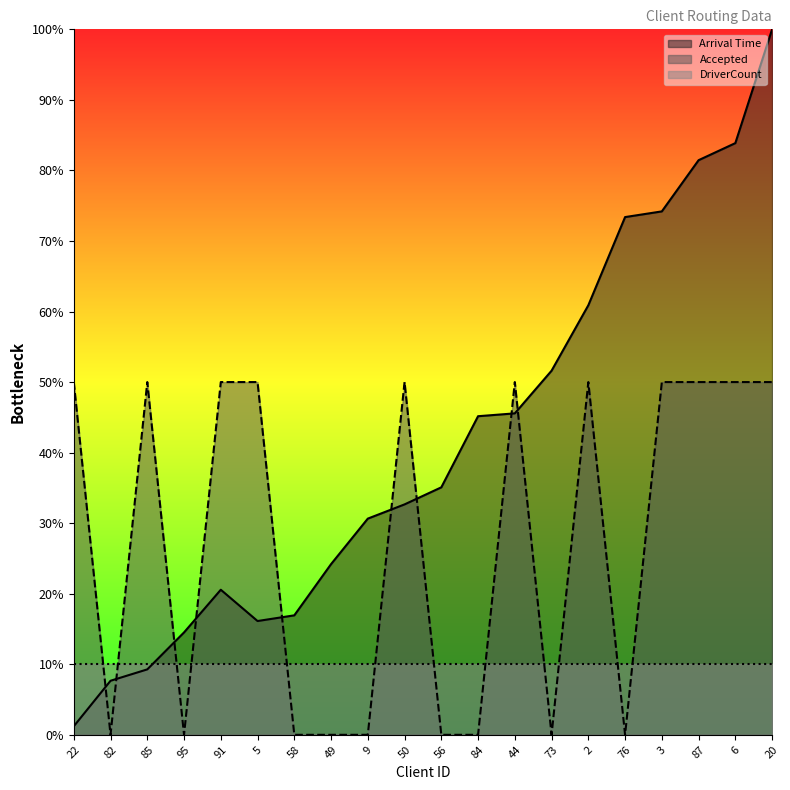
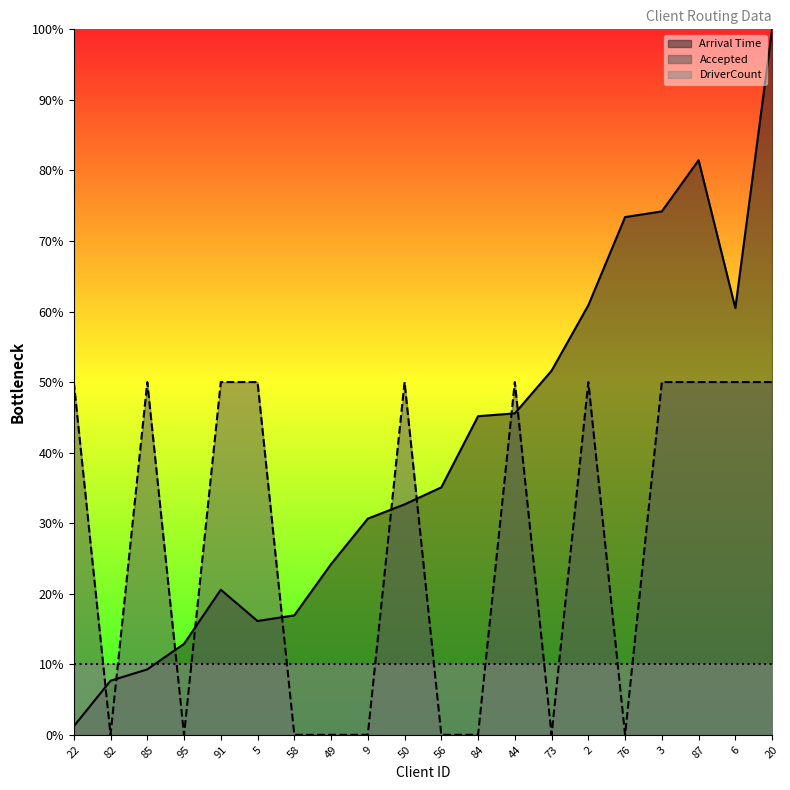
  {
    "Arrival Time": {
      "22": "1%",
      "82": "8%",
      "85": "9%",
-     "95": "15%",
+     "95": "13%",
      "91": "21%",
      "5": "16%",
      "58": "17%",
      "49": "24%",
      "9": "31%",
      "50": "33%",
      "56": "35%",
      "84": "45%",
      "44": "46%",
      "73": "52%",
      "2": "61%",
      "76": "73%",
      "3": "74%",
      "87": "81%",
-     "6": "84%",
+     "6": "60%",
      "20": "100%"
    },
    "Accepted": {
      "22": "50%",
      "82": "0%",
      "85": "50%",
      "95": "0%",
      "91": "50%",
      "5": "50%",
      "58": "0%",
      "49": "0%",
      "9": "0%",
      "50": "50%",
      "56": "0%",
      "84": "0%",
      "44": "50%",
      "73": "0%",
      "2": "50%",
      "76": "0%",
      "3": "50%",
      "87": "50%",
      "6": "50%",
      "20": "50%"
    },
    "DriverCount": {
      "22": "10%",
      "82": "10%",
      "85": "10%",
      "95": "10%",
      "91": "10%",
      "5": "10%",
      "58": "10%",
      "49": "10%",
      "9": "10%",
      "50": "10%",
      "56": "10%",
      "84": "10%",
      "44": "10%",
      "73": "10%",
      "2": "10%",
      "76": "10%",
      "3": "10%",
      "87": "10%",
      "6": "10%",
      "20": "10%"
    }
  }
